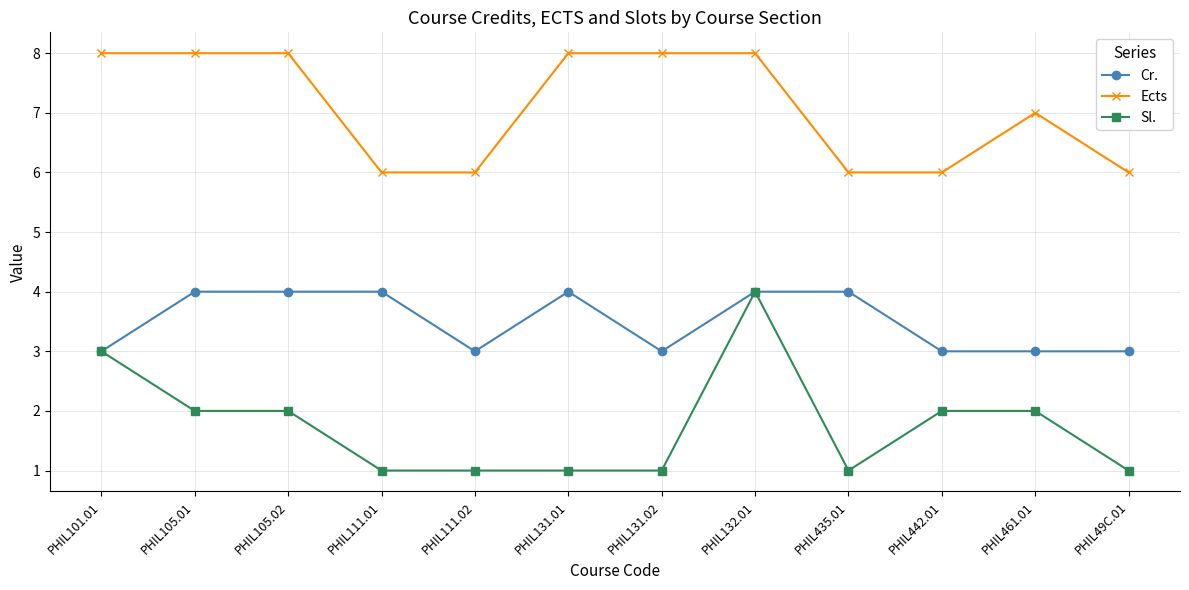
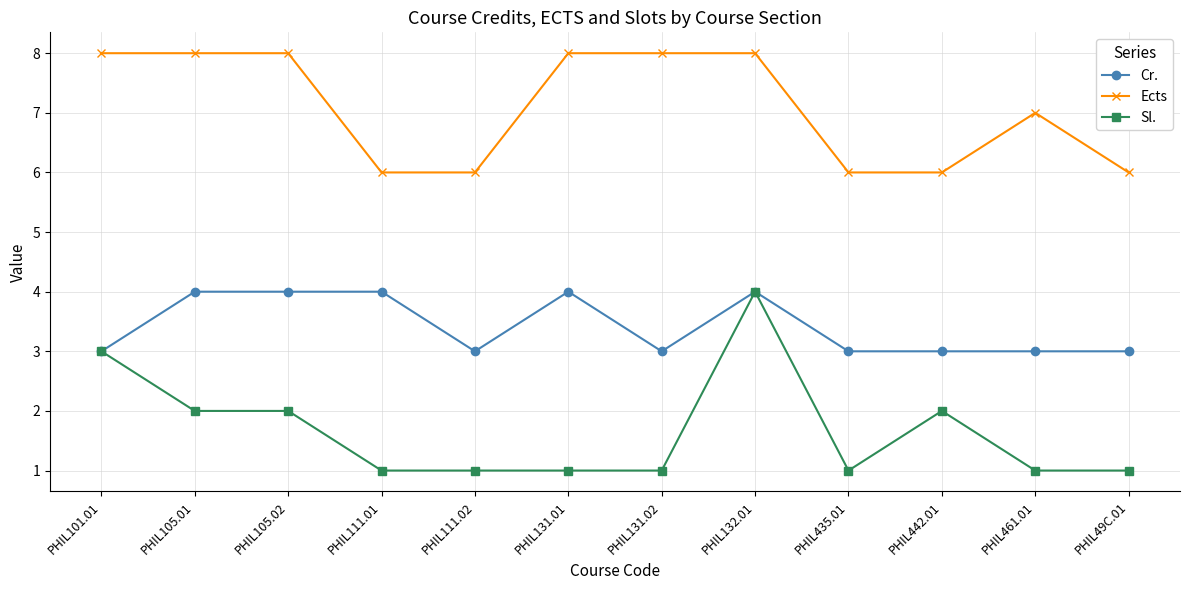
  {
    "Cr.": {
      "PHIL105.01": 4,
      "PHIL105.02": 4,
      "PHIL111.01": 4,
      "PHIL111.02": 3,
      "PHIL131.01": 4,
      "PHIL131.02": 3,
-     "PHIL435.01": 4,
+     "PHIL435.01": 3,
      "PHIL442.01": 3,
      "PHIL461.01": 3,
      "PHIL49C.01": 3
    },
    "Ects": {
      "PHIL101.01": 8,
      "PHIL105.01": 8,
      "PHIL105.02": 8,
      "PHIL111.01": 6,
      "PHIL111.02": 6,
      "PHIL131.01": 8,
      "PHIL131.02": 8,
      "PHIL132.01": 8,
      "PHIL435.01": 6,
      "PHIL442.01": 6,
      "PHIL461.01": 7,
      "PHIL49C.01": 6
    },
    "Sl.": {
      "PHIL105.01": 2,
      "PHIL105.02": 2,
      "PHIL111.01": 1,
      "PHIL111.02": 1,
      "PHIL131.01": 1,
      "PHIL131.02": 1,
      "PHIL435.01": 1,
      "PHIL442.01": 2,
-     "PHIL461.01": 2,
+     "PHIL461.01": 1,
      "PHIL49C.01": 1
    }
  }
